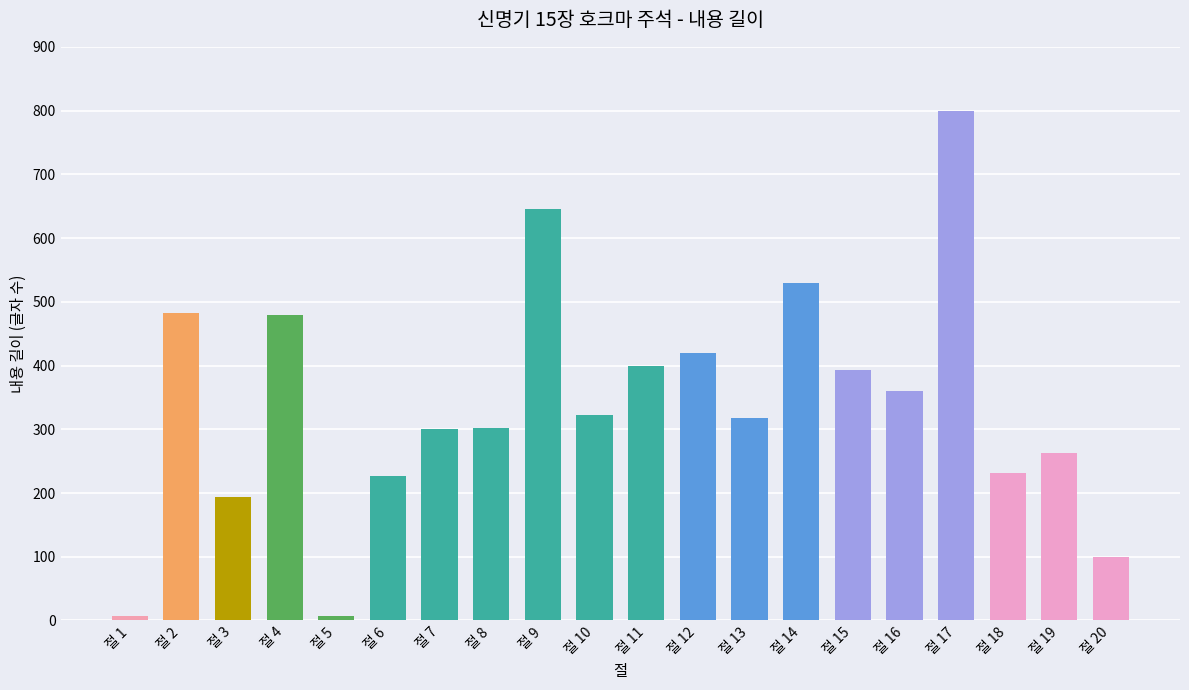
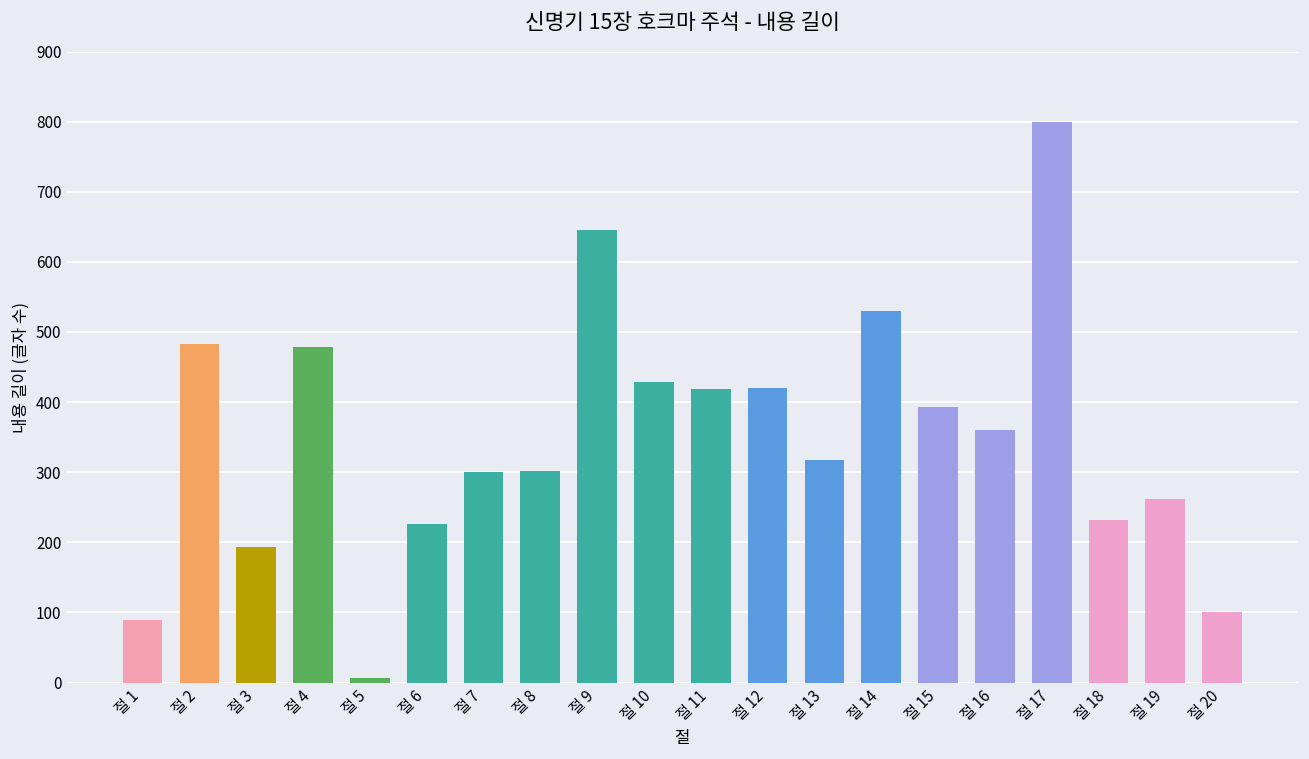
  {
-   "절 1": 10,
+   "절 1": 90,
    "절 2": 480,
    "절 3": 190,
    "절 4": 480,
    "절 5": 10,
    "절 6": 230,
    "절 7": 300,
    "절 8": 300,
    "절 9": 650,
-   "절 10": 320,
-   "절 11": 400,
+   "절 10": 430,
+   "절 11": 420,
    "절 12": 420,
    "절 13": 320,
    "절 14": 530,
    "절 15": 390,
    "절 16": 360,
    "절 17": 800,
    "절 18": 230,
    "절 19": 260,
    "절 20": 100
  }
